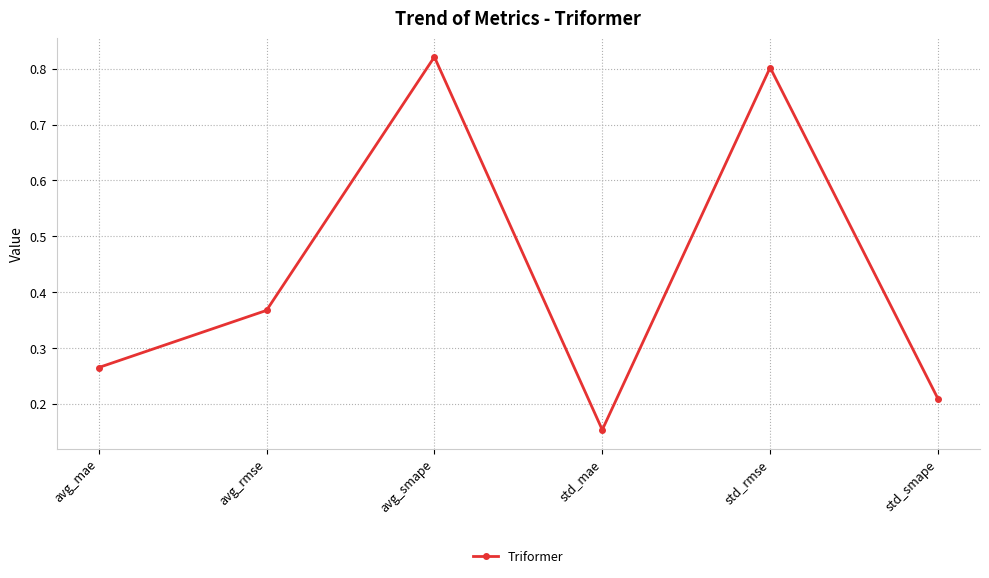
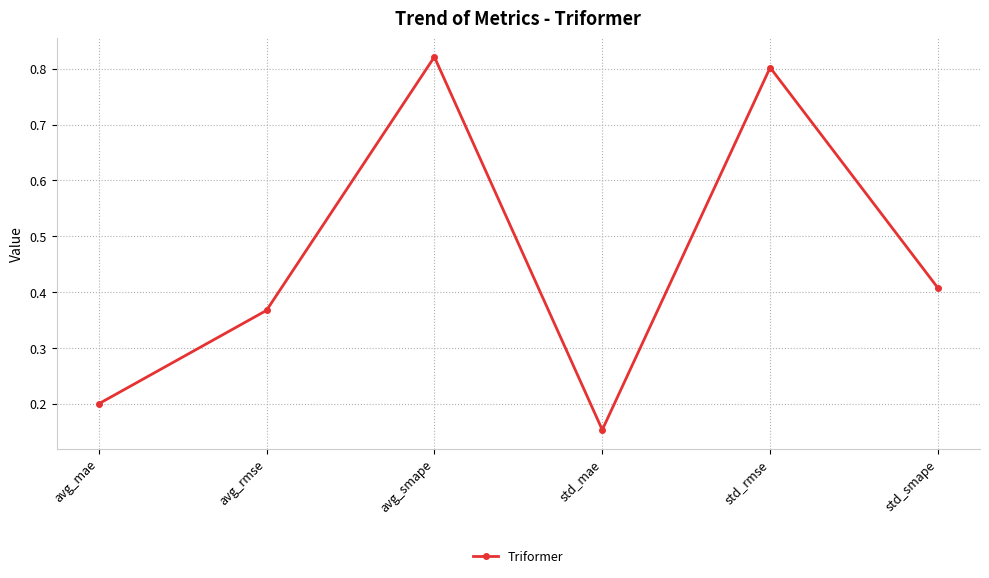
  {
-   "avg_mae": 0.26,
+   "avg_mae": 0.20,
    "avg_rmse": 0.37,
    "avg_smape": 0.82,
    "std_mae": 0.15,
    "std_rmse": 0.80,
-   "std_smape": 0.21
+   "std_smape": 0.41
  }
